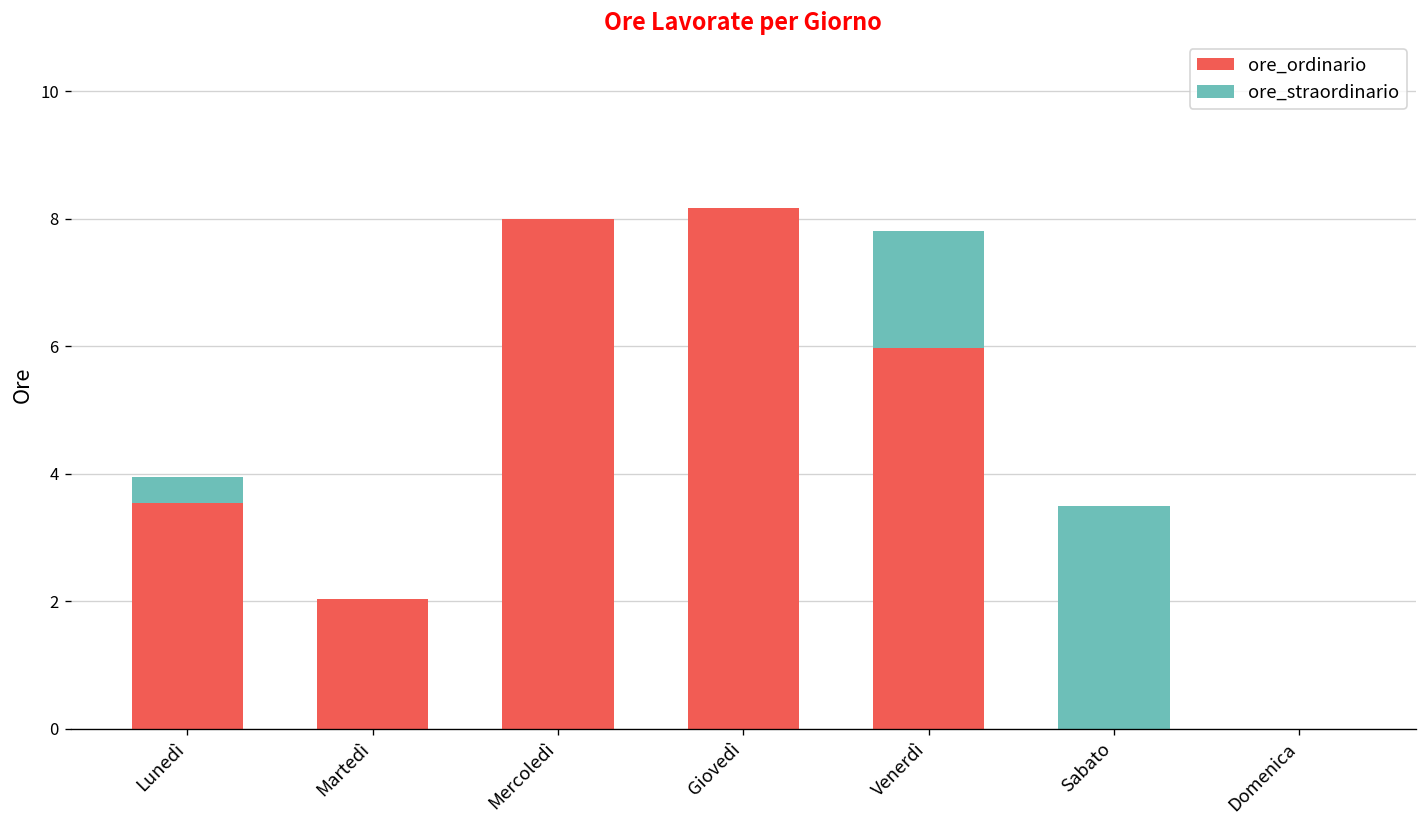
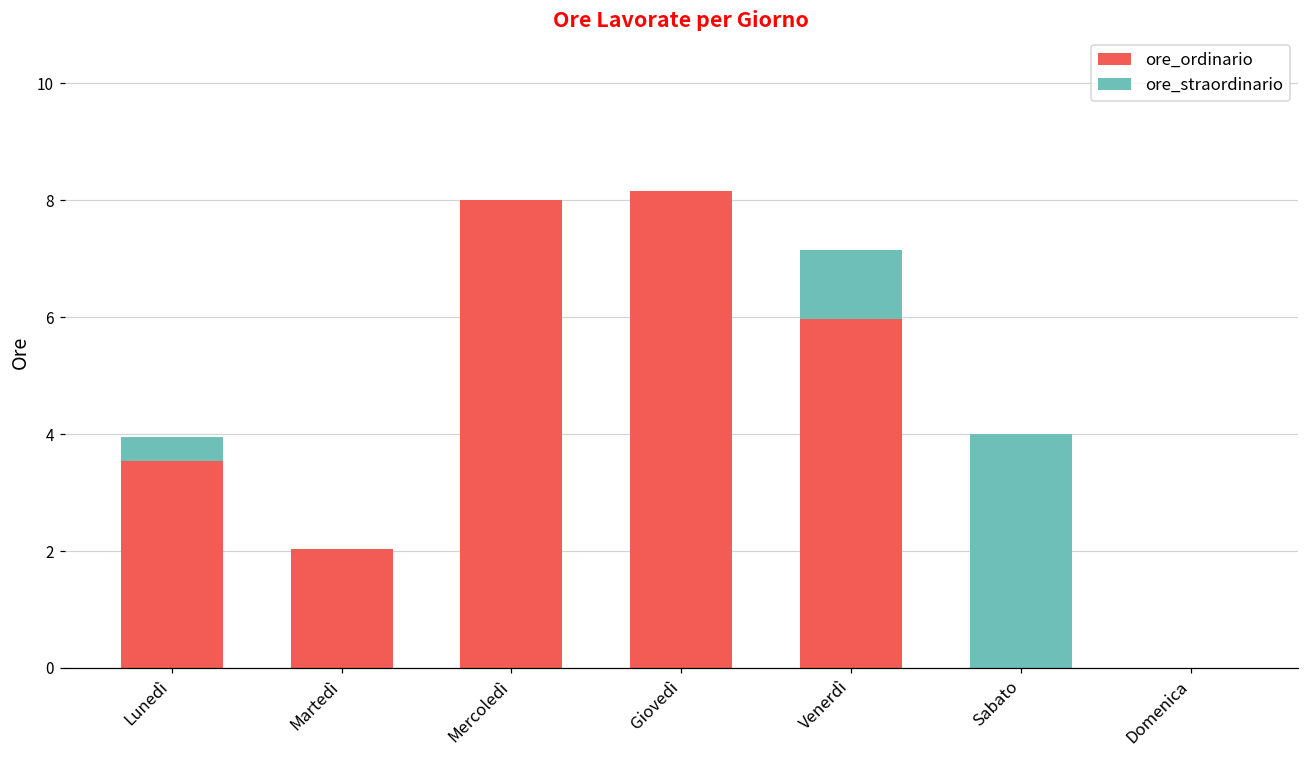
  {
    "ore_ordinario": {
      "Lunedì": 3.5,
      "Martedì": 2.0,
      "Mercoledì": 8.0,
      "Giovedì": 8.2,
      "Venerdì": 6.0,
      "Sabato": 0.0,
      "Domenica": 0.0
    },
    "ore_straordinario": {
      "Lunedì": 0.4,
      "Martedì": 0.0,
      "Mercoledì": 0.0,
      "Giovedì": 0.0,
-     "Venerdì": 1.8,
-     "Sabato": 3.5,
+     "Venerdì": 1.2,
+     "Sabato": 4.0,
      "Domenica": 0.0
    }
  }
